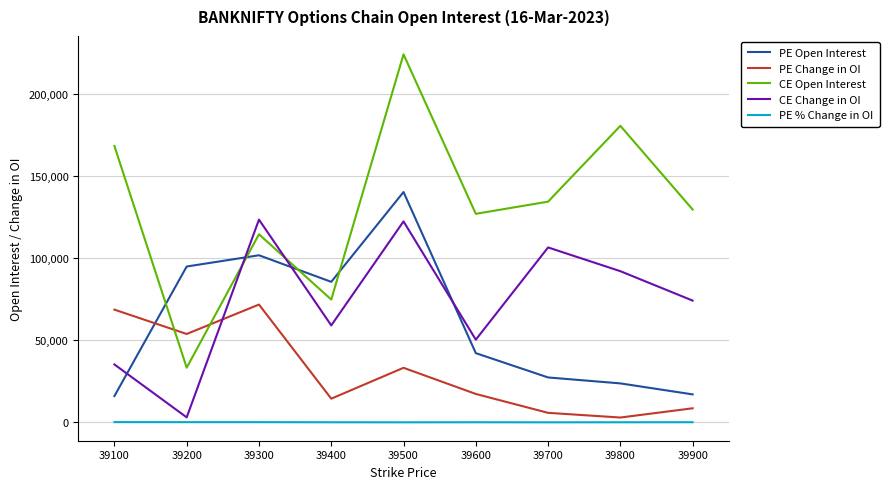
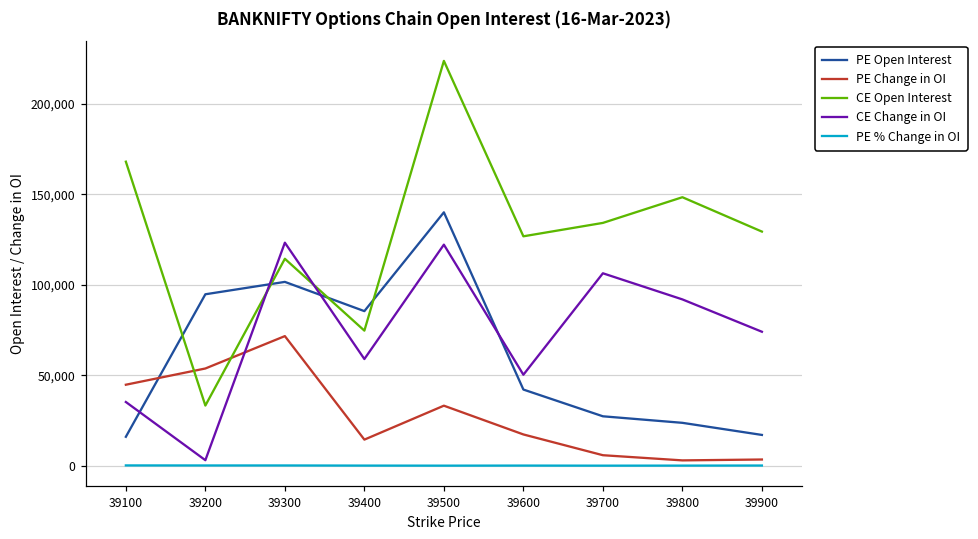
  {
    "PE Open Interest": {
      "39100": "16,000",
      "39200": "95,000",
      "39300": "102,000",
      "39400": "85,000",
      "39500": "140,000",
      "39600": "42,000",
      "39700": "27,000",
      "39800": "24,000",
      "39900": "17,000"
    },
    "PE Change in OI": {
-     "39100": "69,000",
+     "39100": "45,000",
      "39200": "54,000",
      "39300": "72,000",
      "39400": "14,000",
      "39500": "33,000",
      "39600": "17,000",
      "39700": "6,000",
      "39800": "3,000",
-     "39900": "9,000"
+     "39900": "3,000"
    },
    "CE Open Interest": {
      "39100": "168,000",
      "39200": "33,000",
      "39300": "114,000",
      "39400": "75,000",
      "39500": "224,000",
      "39600": "127,000",
      "39700": "134,000",
-     "39800": "180,000",
+     "39800": "148,000",
      "39900": "129,000"
    },
    "CE Change in OI": {
      "39100": "35,000",
      "39200": "3,000",
      "39300": "123,000",
      "39400": "59,000",
      "39500": "122,000",
      "39600": "50,000",
      "39700": "106,000",
      "39800": "92,000",
      "39900": "74,000"
    },
    "PE % Change in OI": {
      "39100": "0",
      "39200": "0",
      "39300": "0",
      "39400": "0",
      "39500": "0",
      "39600": "0",
      "39700": "0",
      "39800": "0",
      "39900": "0"
    }
  }
